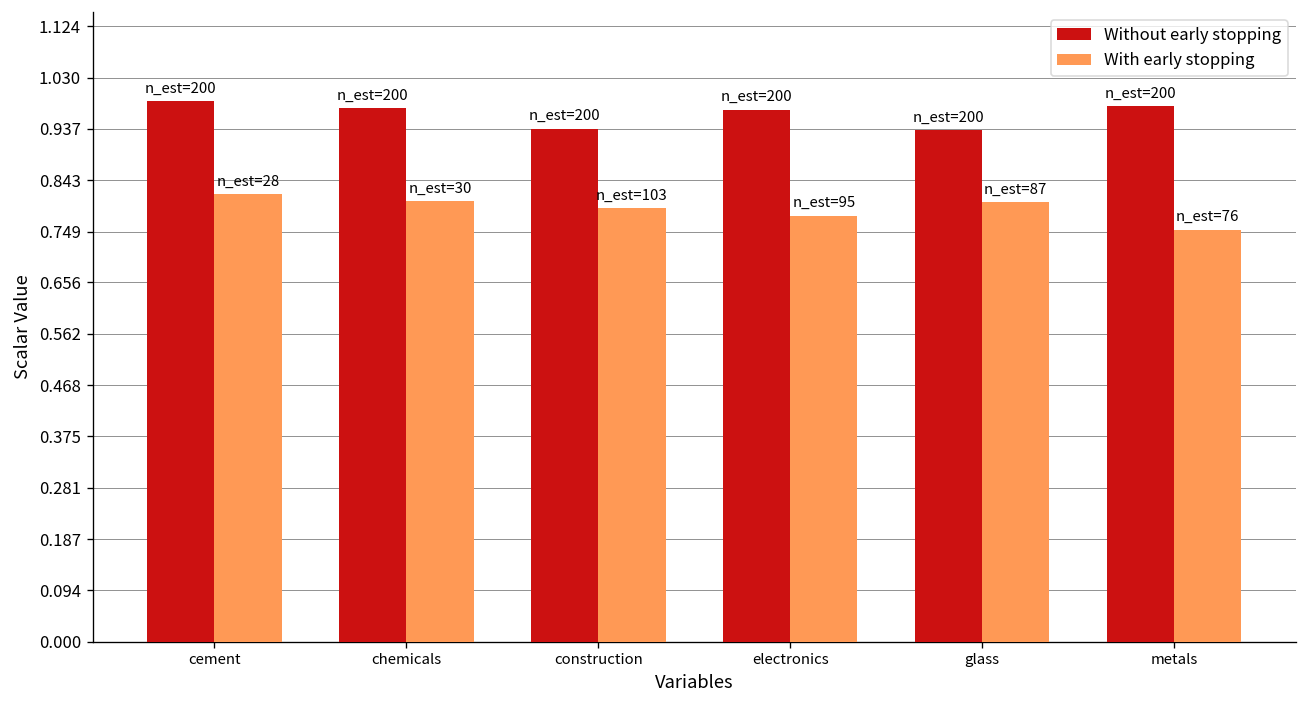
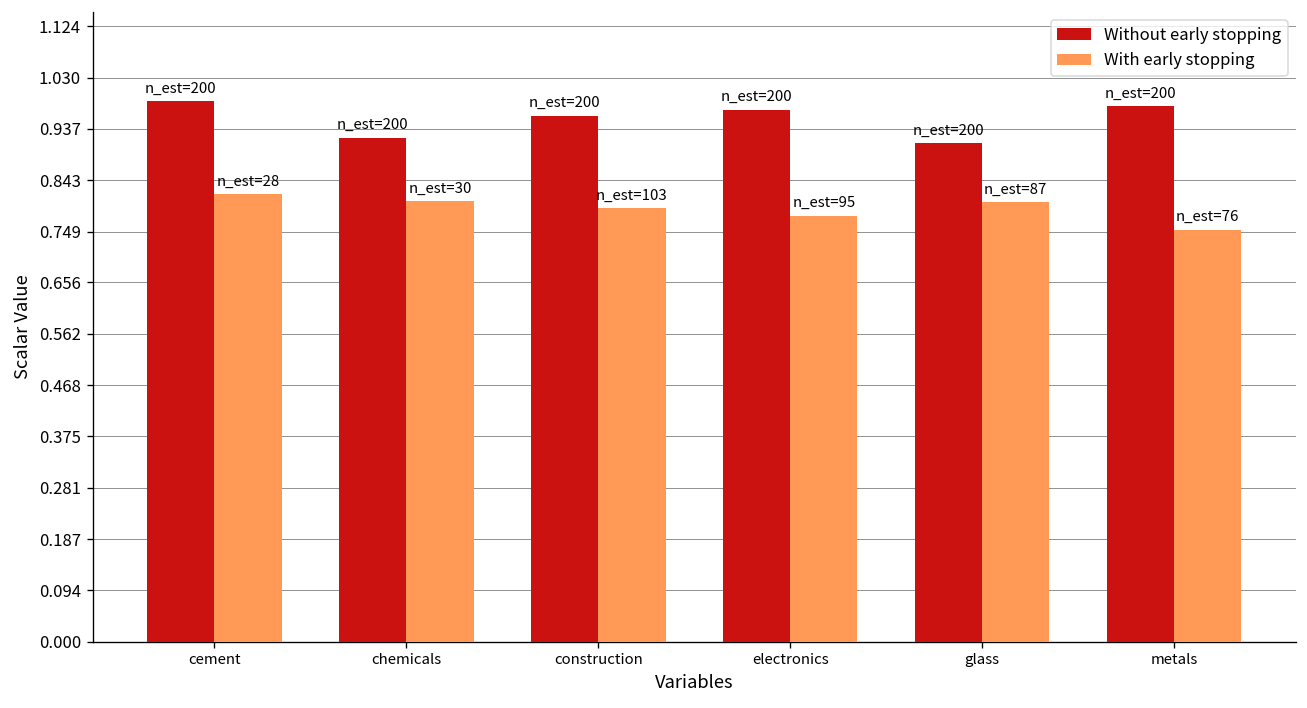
  {
    "Without early stopping": {
-     "chemicals": 0.97,
-     "construction": 0.94,
-     "glass": 0.93
+     "chemicals": 0.92,
+     "construction": 0.96,
+     "glass": 0.91
    }
  }
